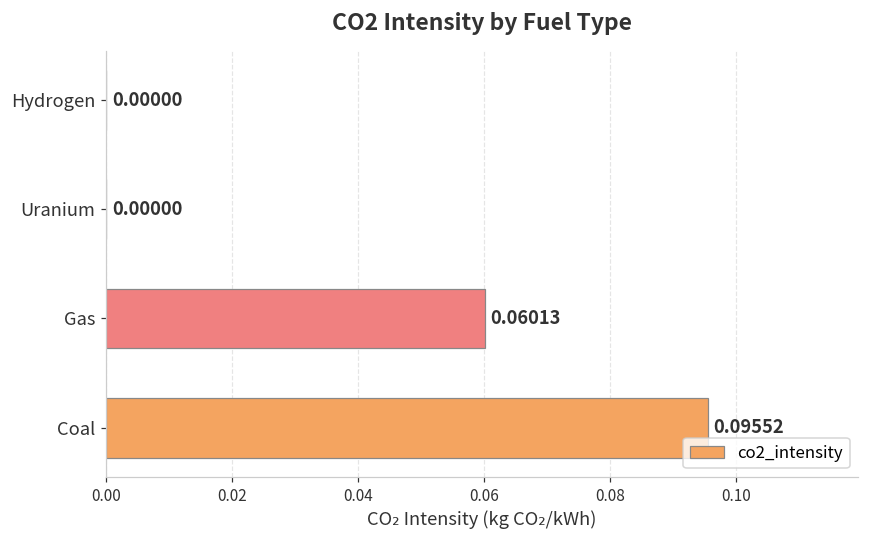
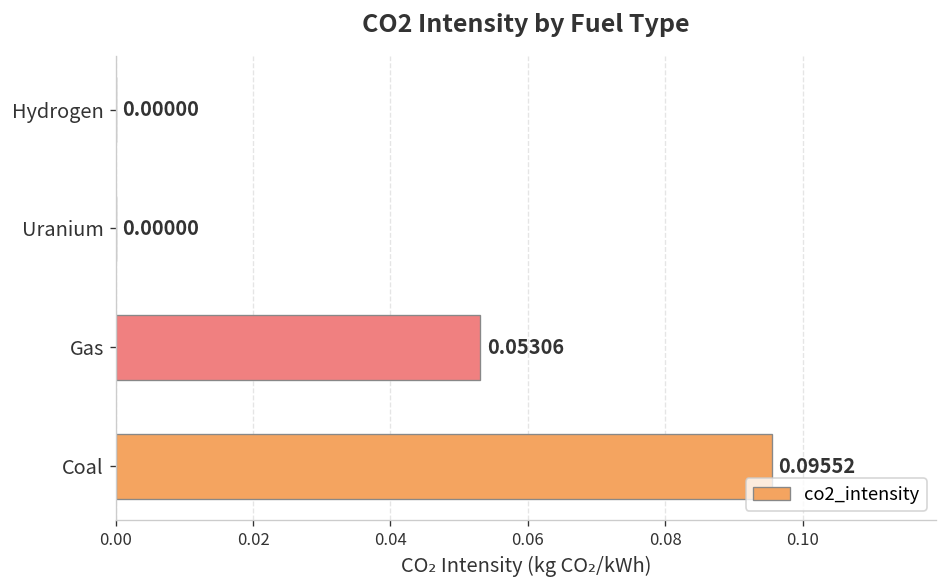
  {
    "Hydrogen": 0.00000,
    "Uranium": 0.00000,
-   "Gas": 0.06013
+   "Gas": 0.05306
  }
